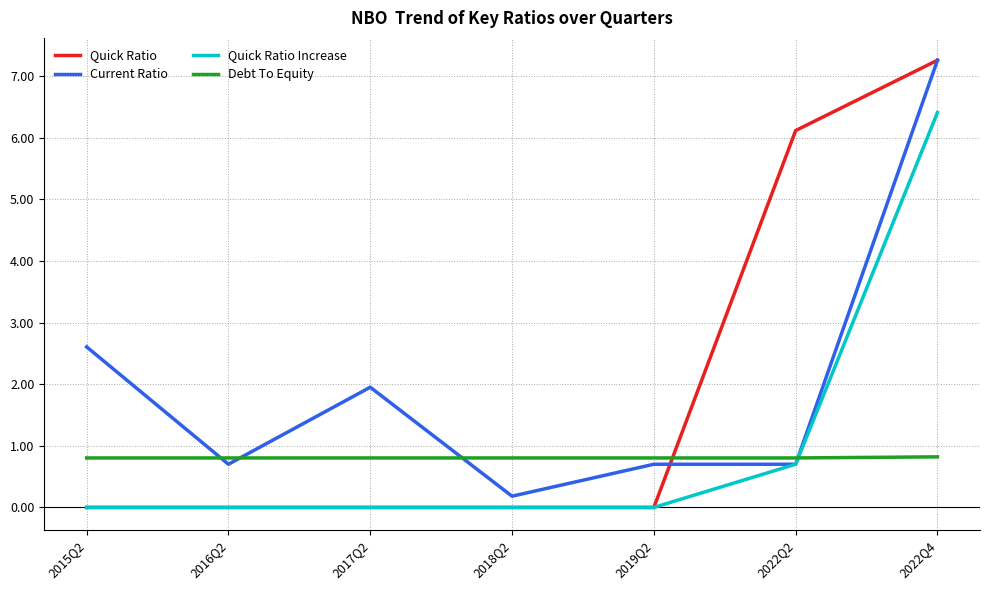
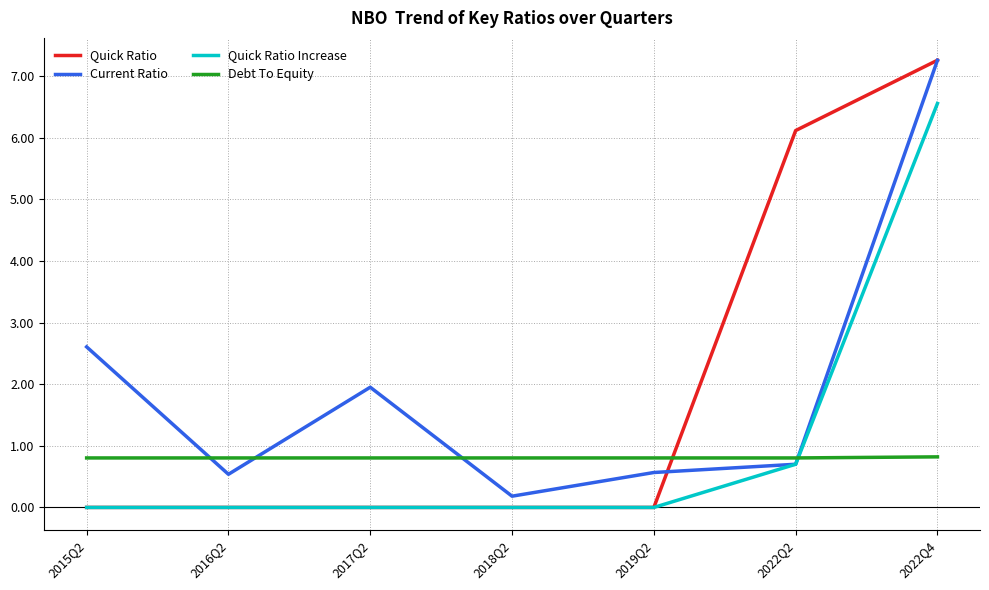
  {
    "Quick Ratio": {
      "2022Q2": 6.1
    },
    "Current Ratio": {
      "2015Q2": 2.6,
-     "2016Q2": 0.7,
+     "2016Q2": 0.5,
      "2017Q2": 2.0,
      "2018Q2": 0.2,
-     "2019Q2": 0.7
+     "2019Q2": 0.6
    },
    "Quick Ratio Increase": {
-     "2022Q4": 6.4
+     "2022Q4": 6.6
    },
    "Debt To Equity": {
      "2015Q2": 0.8,
      "2016Q2": 0.8,
      "2017Q2": 0.8,
      "2018Q2": 0.8,
      "2019Q2": 0.8,
      "2022Q2": 0.8,
      "2022Q4": 0.8
    }
  }
